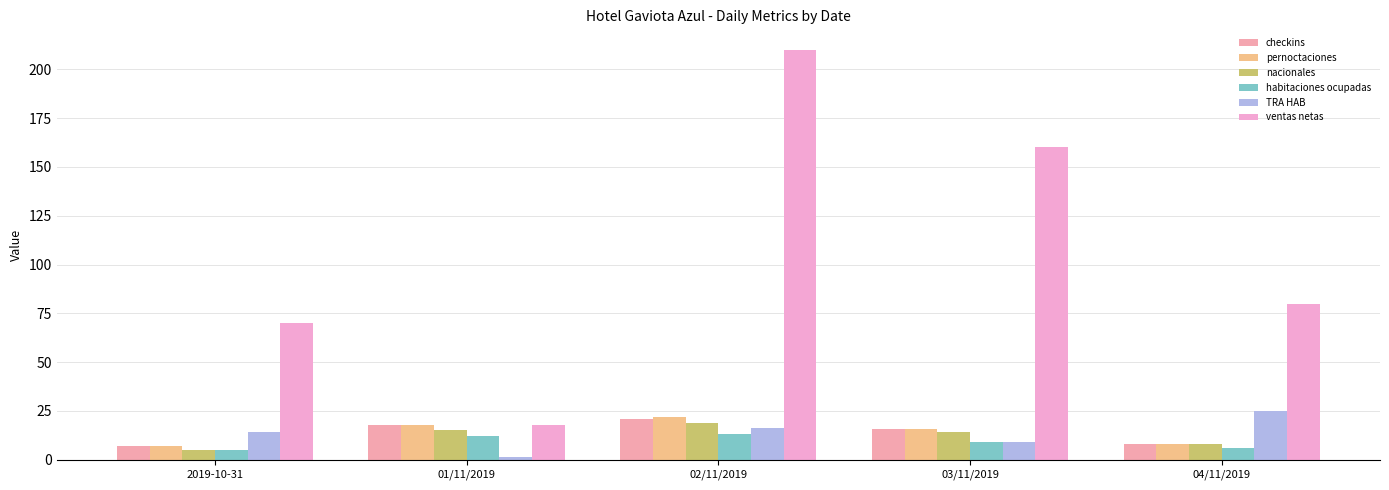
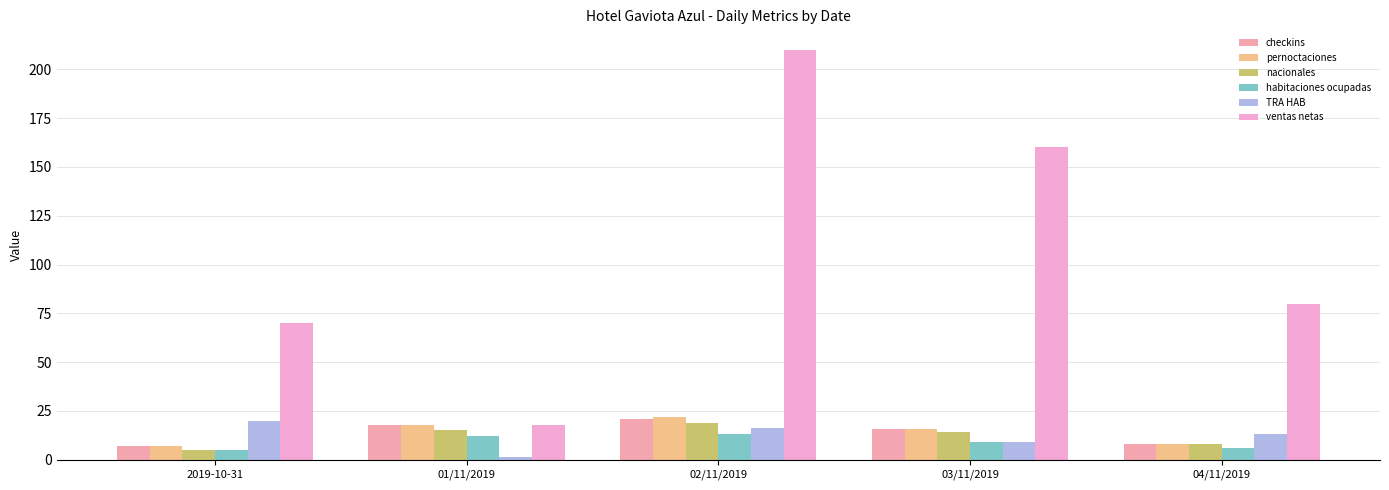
  {
    "habitaciones ocupadas": {
      "2019-10-31": 5,
      "01/11/2019": 12,
      "02/11/2019": 13,
      "03/11/2019": 9,
      "04/11/2019": 6
    },
    "TRA HAB": {
-     "2019-10-31": 14,
+     "2019-10-31": 20,
      "01/11/2019": 2,
      "02/11/2019": 16,
      "03/11/2019": 9,
-     "04/11/2019": 25
+     "04/11/2019": 13
    }
  }
